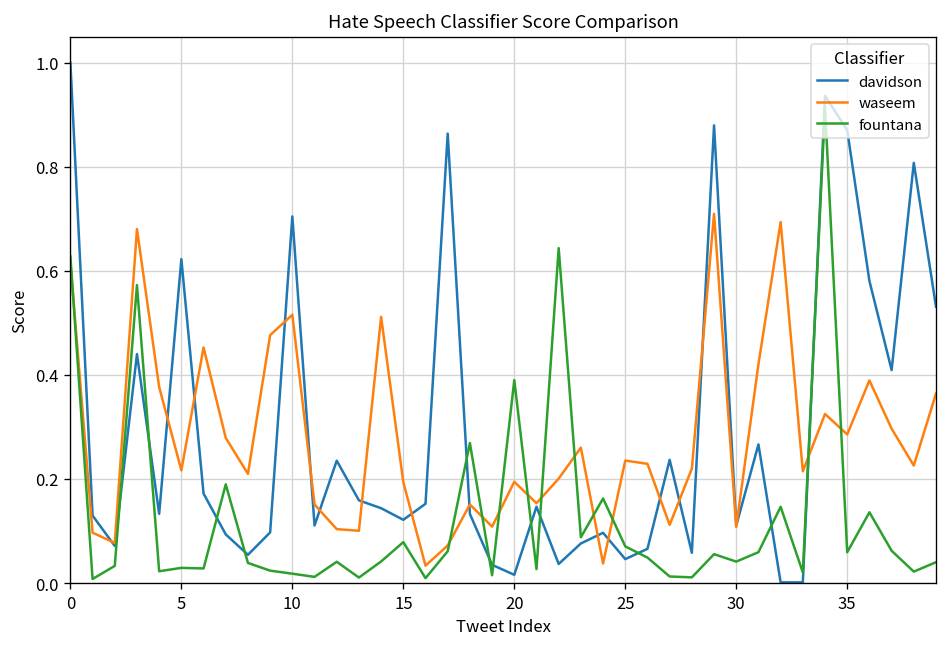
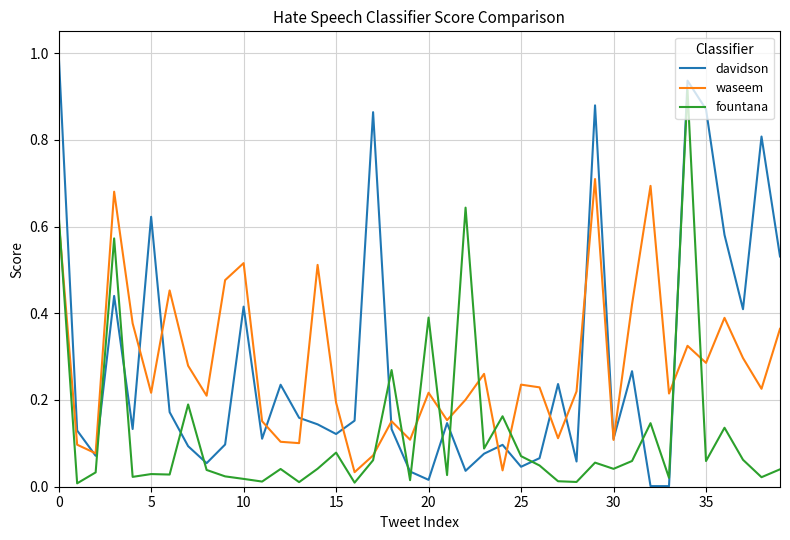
  {
    "davidson": {
      "0": 1.00,
      "5": 0.62,
-     "10": 0.70,
+     "10": 0.42,
      "15": 0.12,
      "20": 0.02,
      "25": 0.05
    },
    "waseem": {
      "0": 0.62,
      "5": 0.22,
      "10": 0.52,
      "15": 0.19,
-     "20": 0.19,
+     "20": 0.22,
      "25": 0.24,
      "35": 0.29
    },
    "fountana": {
      "0": 0.63,
      "5": 0.03,
      "10": 0.02,
      "15": 0.08,
      "20": 0.39,
      "25": 0.07,
      "30": 0.04,
      "35": 0.06
    }
  }
